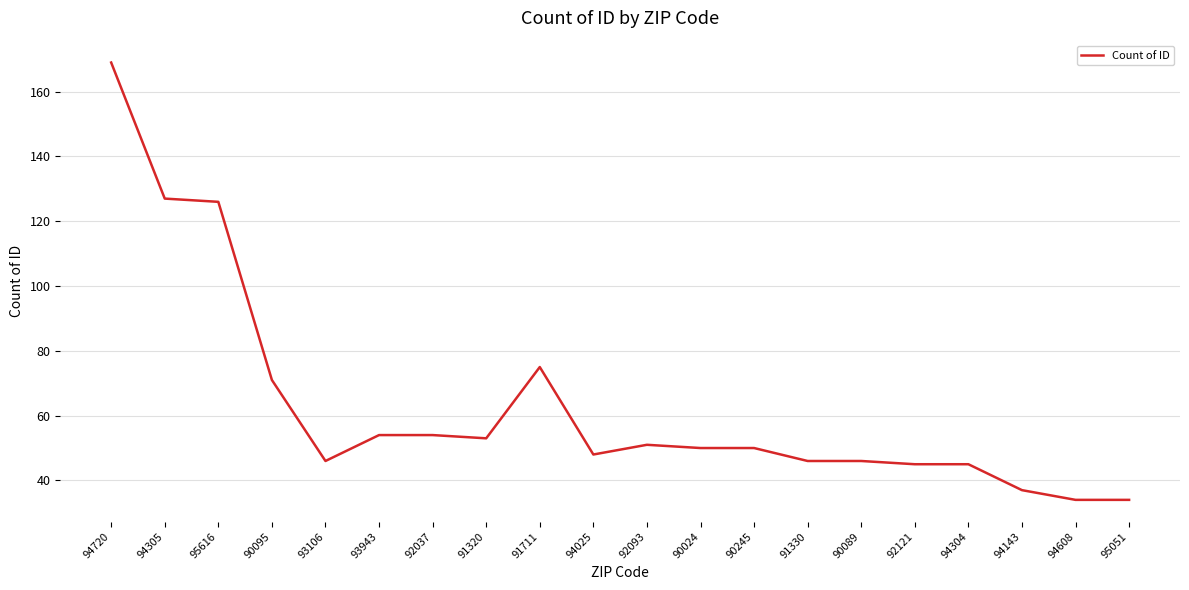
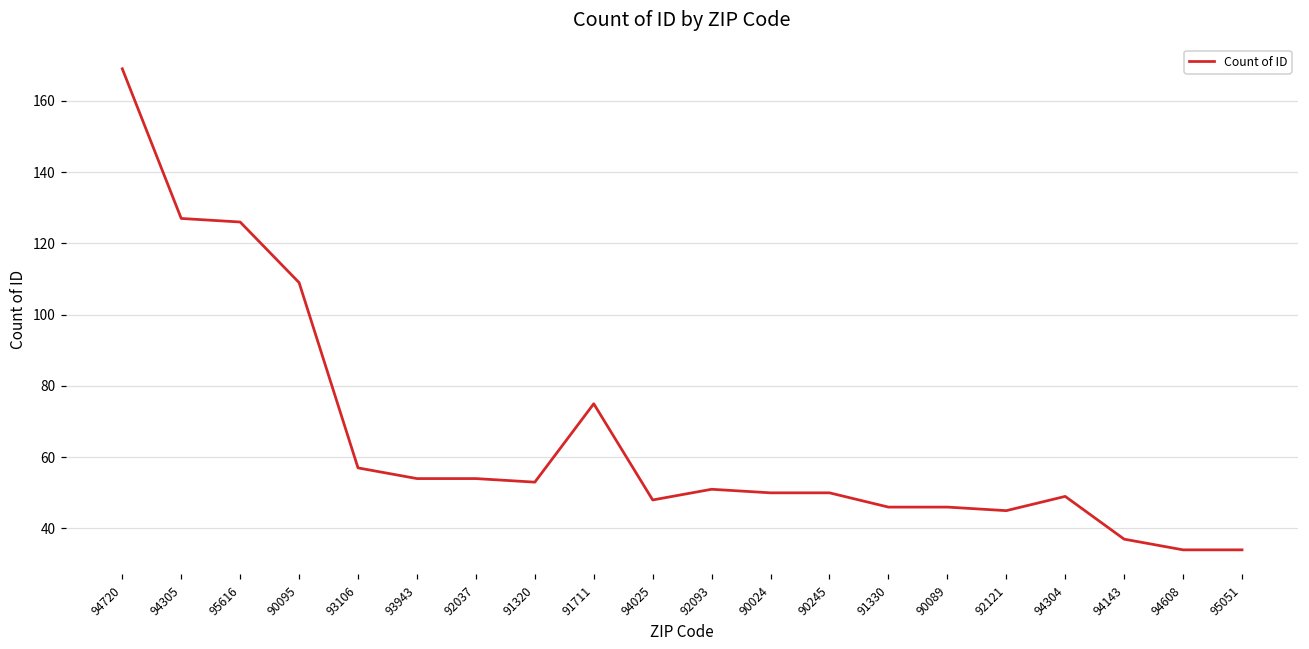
  {
    "94720": 169,
    "94305": 127,
    "95616": 126,
-   "90095": 71,
-   "93106": 46,
+   "90095": 109,
+   "93106": 57,
    "93943": 54,
    "92037": 54,
    "91320": 53,
    "91711": 75,
    "94025": 48,
    "92093": 51,
    "90024": 50,
    "90245": 50,
    "91330": 46,
    "90089": 46,
    "92121": 45,
-   "94304": 45,
+   "94304": 49,
    "94143": 37,
    "94608": 34,
    "95051": 34
  }
